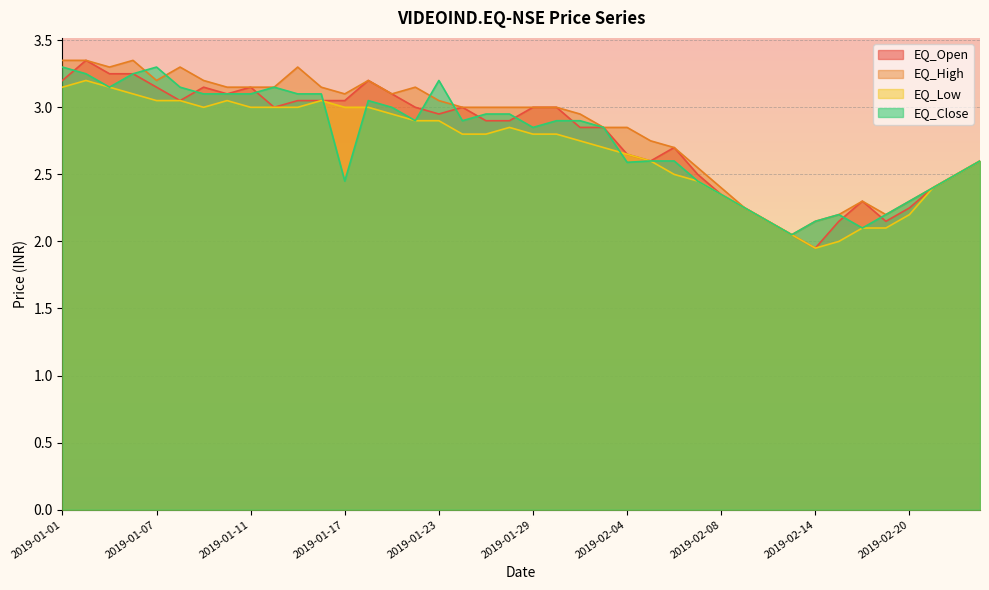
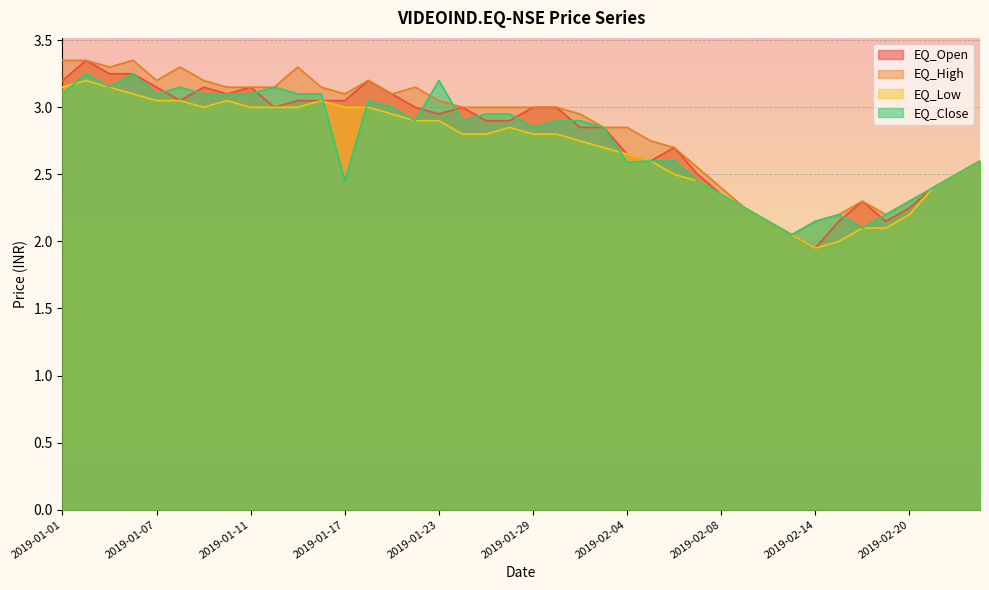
  {
    "EQ_Close": {
-     "2019-01-01": 3.3,
-     "2019-01-07": 3.3,
+     "2019-01-01": 3.1,
+     "2019-01-07": 3.1,
      "2019-01-11": 3.1,
      "2019-01-17": 2.45,
      "2019-01-23": 3.2,
      "2019-01-29": 2.85,
      "2019-02-04": 2.6
    }
  }
